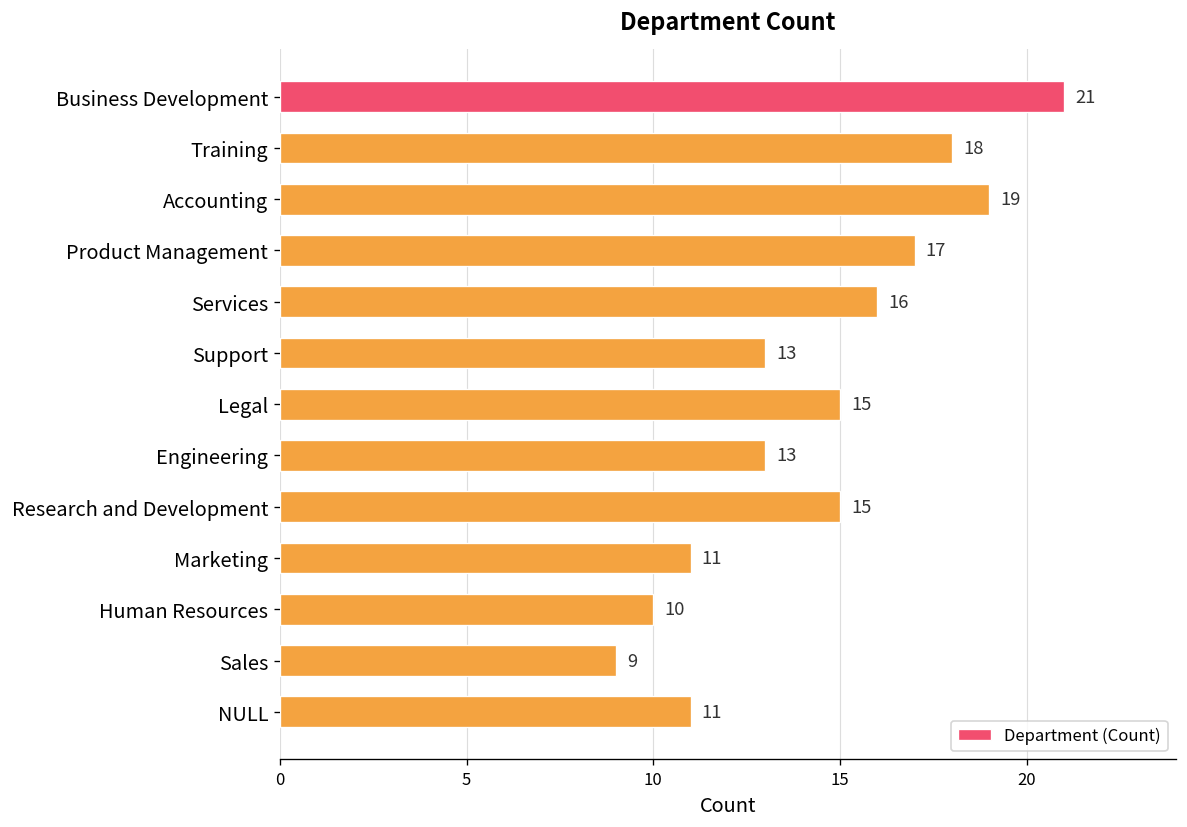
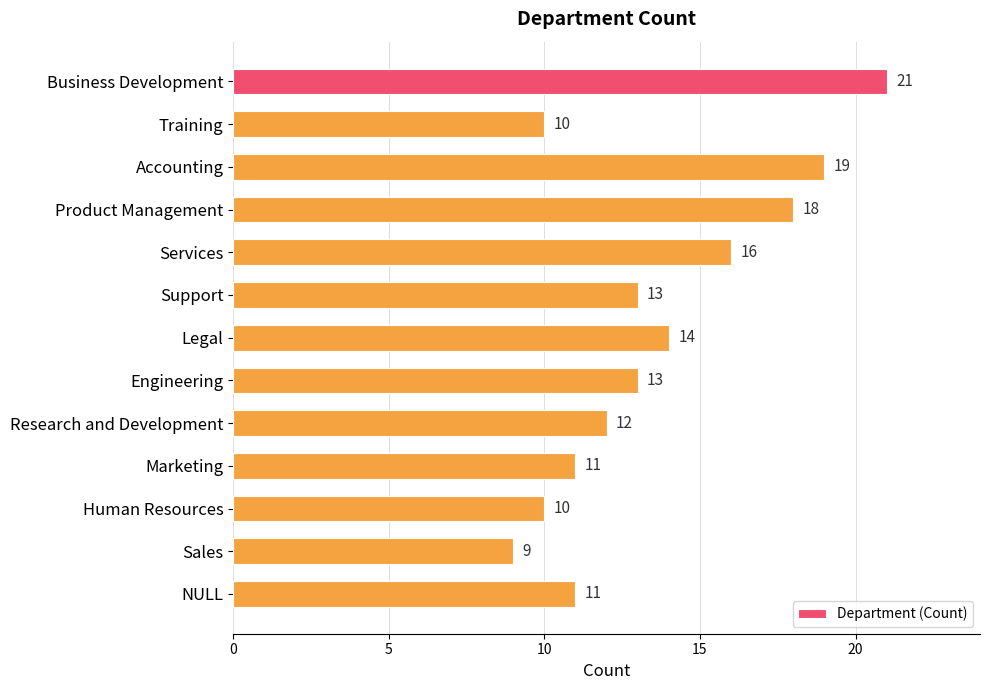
  {
    "Business Development": 21,
-   "Training": 18,
+   "Training": 10,
    "Accounting": 19,
-   "Product Management": 17,
+   "Product Management": 18,
    "Services": 16,
    "Support": 13,
-   "Legal": 15,
+   "Legal": 14,
    "Engineering": 13,
-   "Research and Development": 15,
+   "Research and Development": 12,
    "Marketing": 11,
    "Human Resources": 10,
    "Sales": 9,
    "NULL": 11
  }
